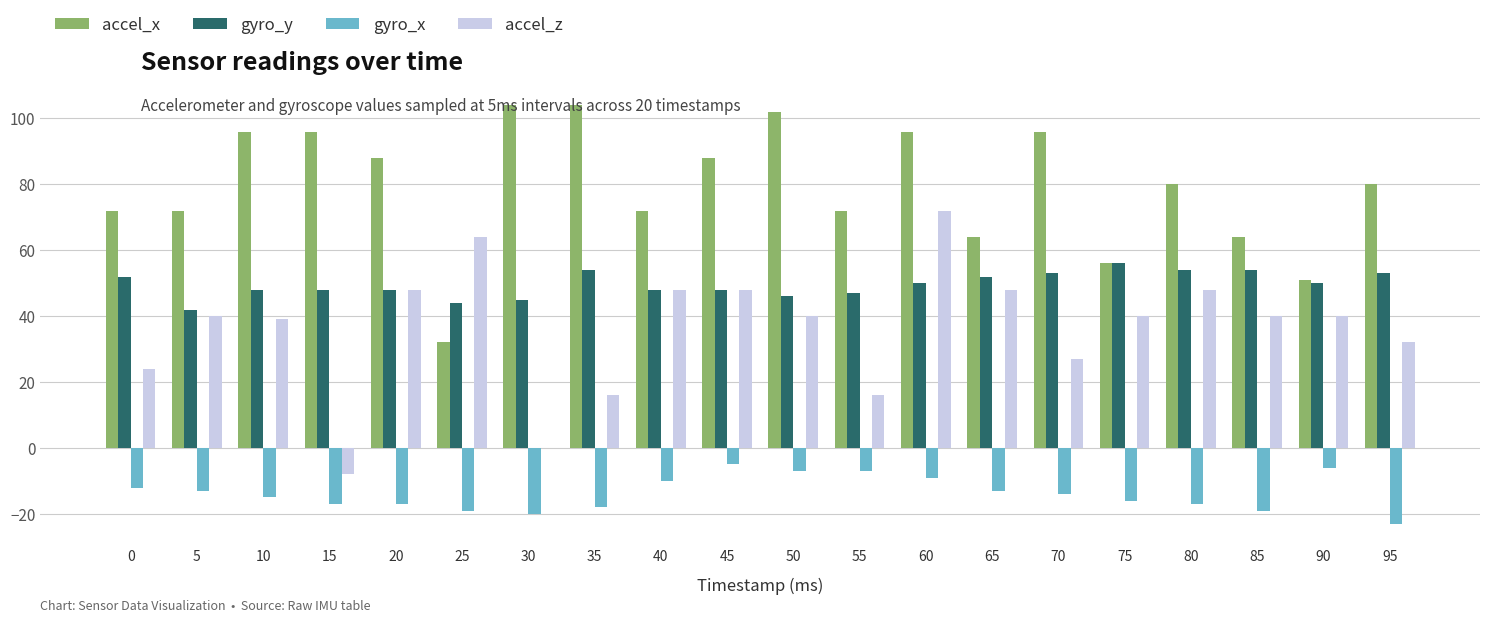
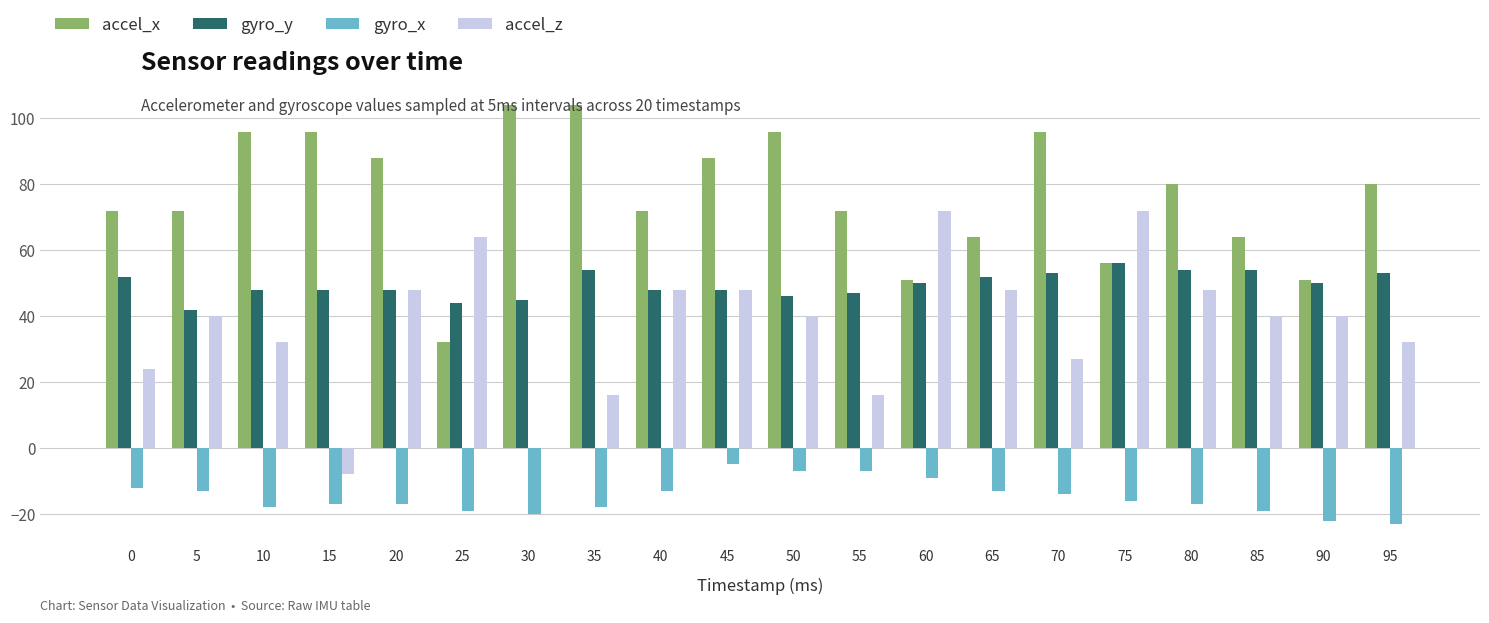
  {
    "accel_x": {
      "0": 72,
      "5": 72,
      "10": 96,
      "15": 96,
      "20": 88,
      "25": 32,
      "30": 104,
      "35": 104,
      "40": 72,
      "45": 88,
-     "50": 102,
+     "50": 96,
      "55": 72,
-     "60": 96,
+     "60": 51,
      "65": 64,
      "70": 96,
      "75": 56,
      "80": 80,
      "85": 64,
      "90": 51,
      "95": 80
    },
    "gyro_y": {
      "0": 52,
      "5": 42,
      "10": 48,
      "15": 48,
      "20": 48,
      "25": 44,
      "30": 45,
      "35": 54,
      "40": 48,
      "45": 48,
      "50": 46,
      "55": 47,
      "60": 50,
      "65": 52,
      "70": 53,
      "75": 56,
      "80": 54,
      "85": 54,
      "90": 50,
      "95": 53
    },
    "gyro_x": {
      "0": -12,
      "5": -13,
-     "10": -15,
+     "10": -18,
      "15": -17,
      "20": -17,
      "25": -19,
      "30": -20,
      "35": -18,
-     "40": -10,
+     "40": -13,
      "45": -5,
      "50": -7,
      "55": -7,
      "60": -9,
      "65": -13,
      "70": -14,
      "75": -16,
      "80": -17,
      "85": -19,
-     "90": -6,
+     "90": -22,
      "95": -23
    },
    "accel_z": {
      "0": 24,
      "5": 40,
-     "10": 39,
+     "10": 32,
      "15": -8,
      "20": 48,
      "25": 64,
      "30": 0,
      "35": 16,
      "40": 48,
      "45": 48,
      "50": 40,
      "55": 16,
      "60": 72,
      "65": 48,
      "70": 27,
-     "75": 40,
+     "75": 72,
      "80": 48,
      "85": 40,
      "90": 40,
      "95": 32
    }
  }
